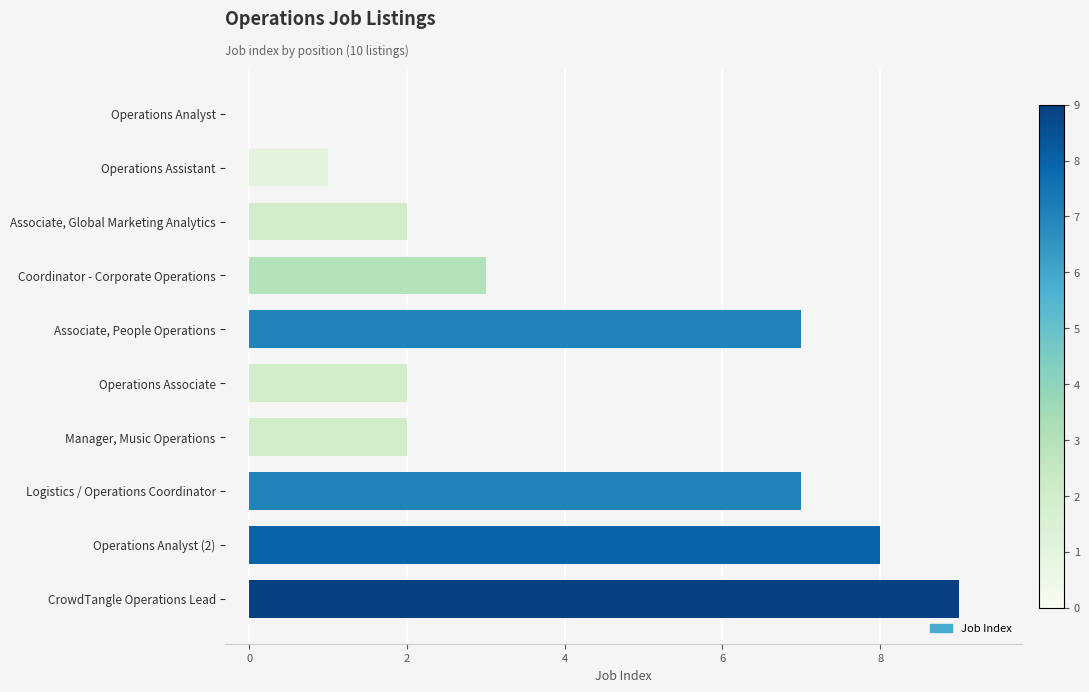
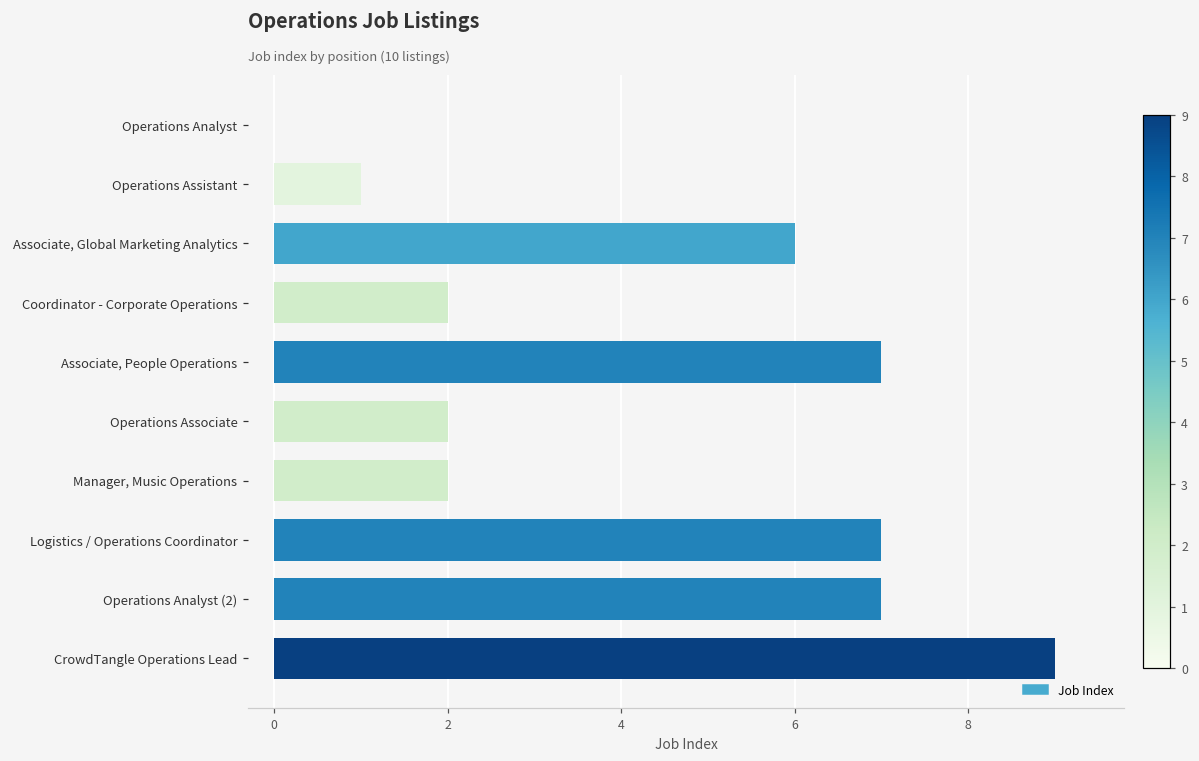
  {
    "Operations Analyst": 0,
    "Operations Assistant": 1,
-   "Associate, Global Marketing Analytics": 2,
-   "Coordinator - Corporate Operations": 3,
+   "Associate, Global Marketing Analytics": 6,
+   "Coordinator - Corporate Operations": 2,
    "Associate, People Operations": 7,
    "Operations Associate": 2,
    "Manager, Music Operations": 2,
    "Logistics / Operations Coordinator": 7,
-   "Operations Analyst (2)": 8,
+   "Operations Analyst (2)": 7,
    "CrowdTangle Operations Lead": 9
  }
